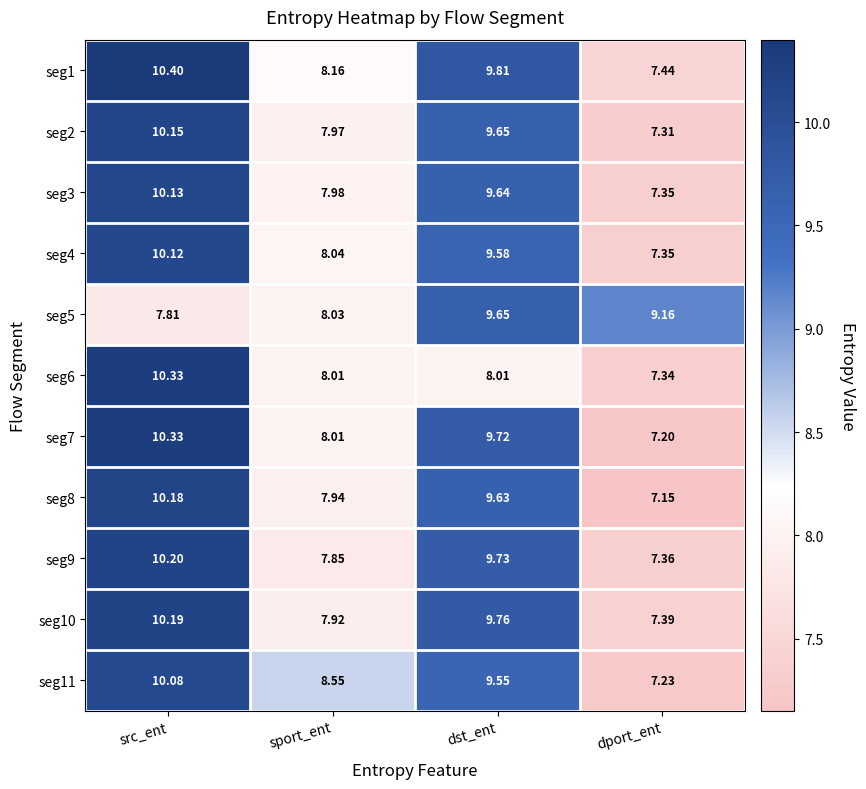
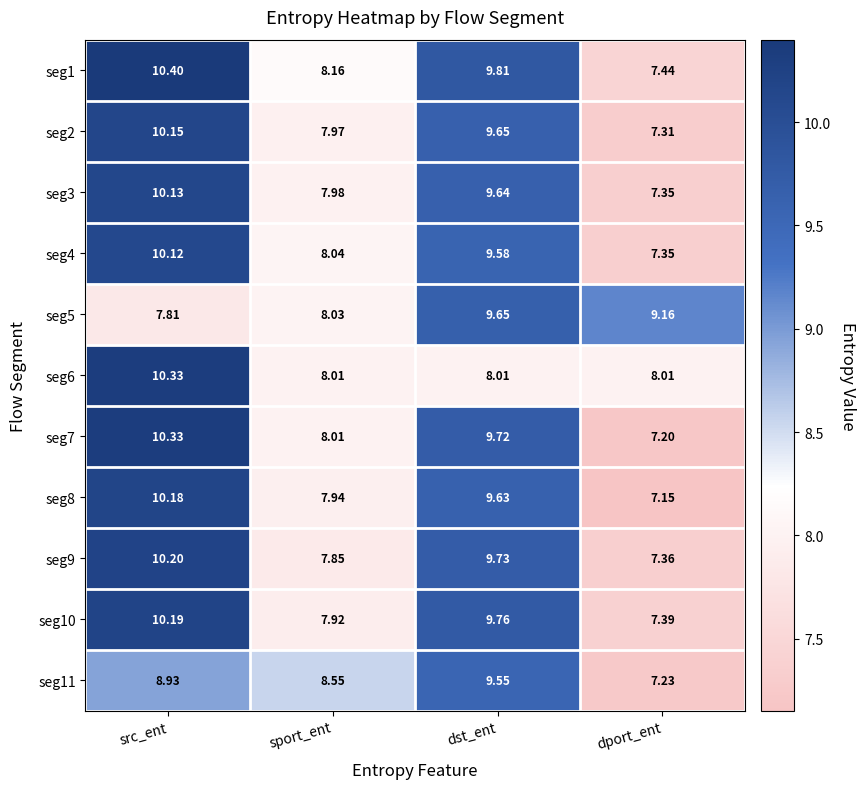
  {
    "seg1": {
      "src_ent": 10.40,
      "sport_ent": 8.16,
      "dst_ent": 9.81,
      "dport_ent": 7.44
    },
    "seg2": {
      "src_ent": 10.15,
      "sport_ent": 7.97,
      "dst_ent": 9.65,
      "dport_ent": 7.31
    },
    "seg3": {
      "src_ent": 10.13,
      "sport_ent": 7.98,
      "dst_ent": 9.64,
      "dport_ent": 7.35
    },
    "seg4": {
      "src_ent": 10.12,
      "sport_ent": 8.04,
      "dst_ent": 9.58,
      "dport_ent": 7.35
    },
    "seg5": {
      "src_ent": 7.81,
      "sport_ent": 8.03,
      "dst_ent": 9.65,
      "dport_ent": 9.16
    },
    "seg6": {
      "src_ent": 10.33,
      "sport_ent": 8.01,
      "dst_ent": 8.01,
-     "dport_ent": 7.34
+     "dport_ent": 8.01
    },
    "seg7": {
      "src_ent": 10.33,
      "sport_ent": 8.01,
      "dst_ent": 9.72,
      "dport_ent": 7.20
    },
    "seg8": {
      "src_ent": 10.18,
      "sport_ent": 7.94,
      "dst_ent": 9.63,
      "dport_ent": 7.15
    },
    "seg9": {
      "src_ent": 10.20,
      "sport_ent": 7.85,
      "dst_ent": 9.73,
      "dport_ent": 7.36
    },
    "seg10": {
      "src_ent": 10.19,
      "sport_ent": 7.92,
      "dst_ent": 9.76,
      "dport_ent": 7.39
    },
    "seg11": {
-     "src_ent": 10.08,
+     "src_ent": 8.93,
      "sport_ent": 8.55,
      "dst_ent": 9.55,
      "dport_ent": 7.23
    }
  }
